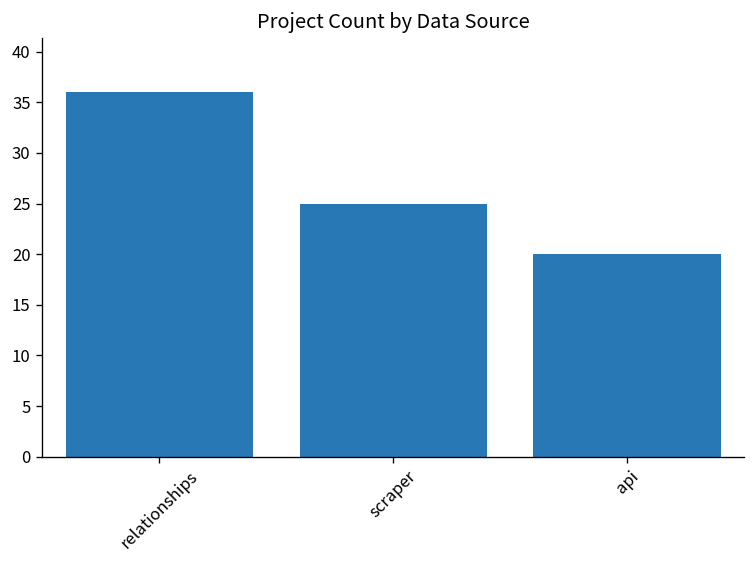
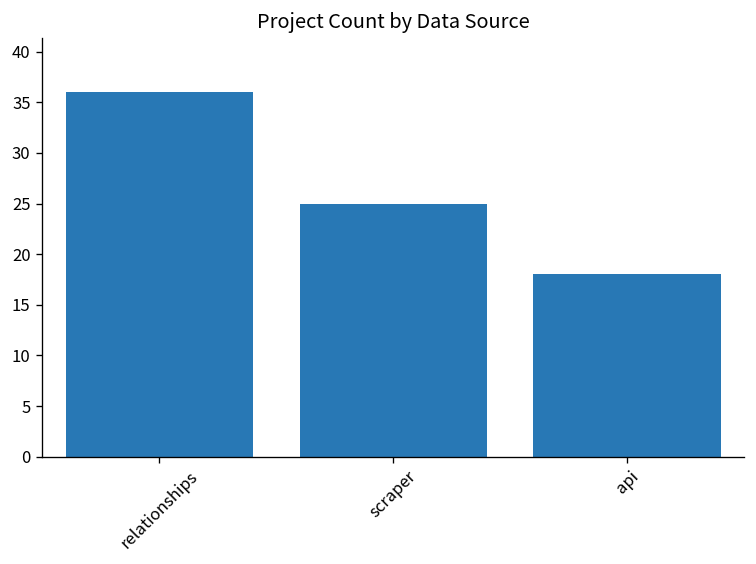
  {
    "relationships": 36,
    "scraper": 25,
-   "api": 20
+   "api": 18
  }
